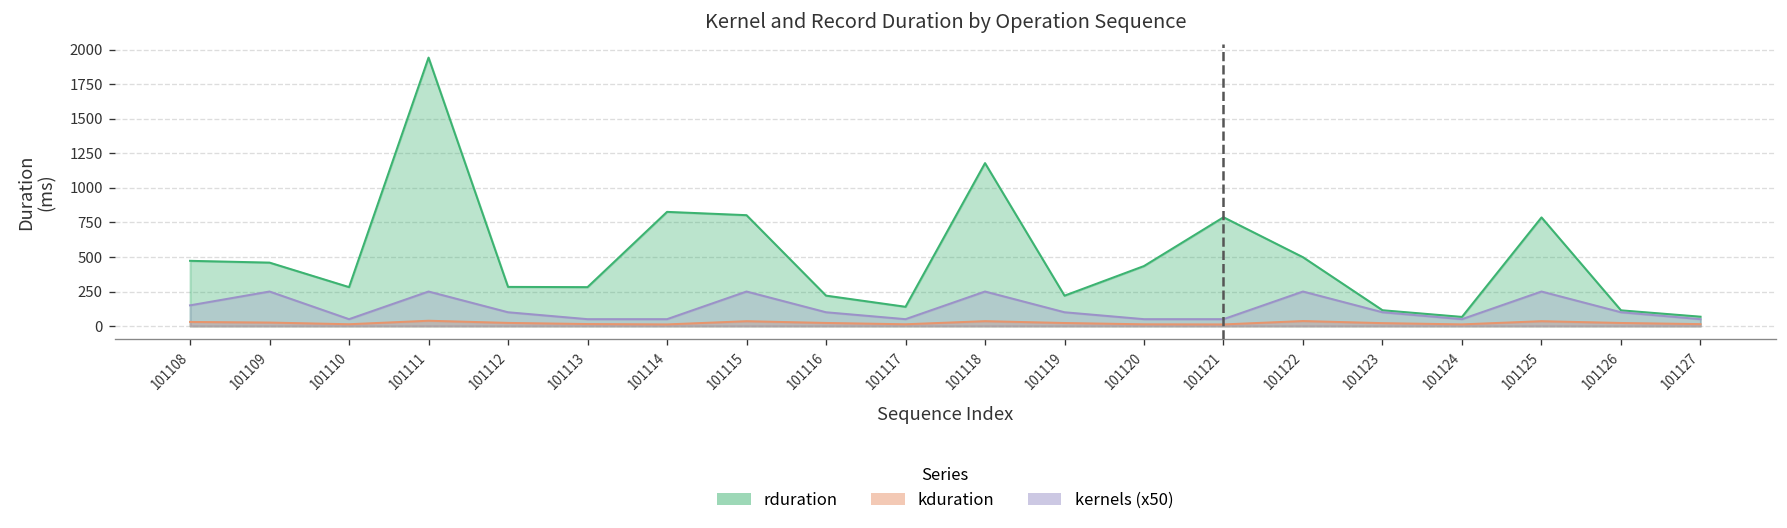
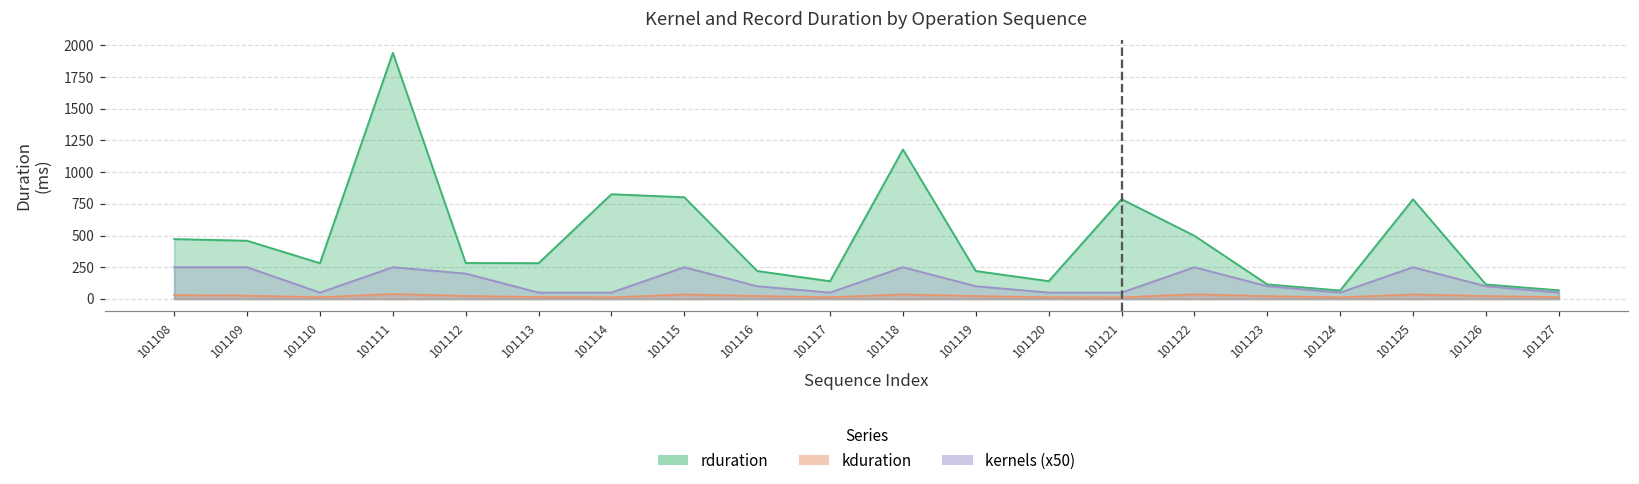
  {
    "rduration": {
      "101108": 470,
      "101109": 460,
      "101110": 280,
      "101111": 1940,
      "101112": 280,
      "101113": 280,
      "101114": 830,
      "101115": 800,
      "101116": 220,
      "101117": 140,
      "101118": 1180,
      "101119": 220,
-     "101120": 430,
+     "101120": 140,
      "101121": 790,
      "101122": 500,
      "101125": 790
    },
    "kduration": {
      "101108": 30,
      "101109": 30,
      "101110": 10,
      "101111": 40,
      "101112": 20,
      "101113": 10,
      "101114": 10,
      "101115": 40,
      "101116": 20,
      "101117": 10,
      "101118": 40,
      "101119": 20,
      "101120": 10,
      "101121": 10,
      "101122": 40,
      "101123": 20,
      "101124": 10,
      "101125": 40,
      "101126": 20,
      "101127": 10
    },
    "kernels (x50)": {
-     "101108": 150,
+     "101108": 250,
      "101109": 250,
      "101110": 50,
      "101111": 250,
-     "101112": 100,
+     "101112": 200,
      "101113": 50,
      "101114": 50,
      "101115": 250,
      "101116": 100,
      "101117": 50,
      "101118": 250,
      "101119": 100,
      "101120": 50,
      "101121": 50,
      "101122": 250,
      "101125": 250
    }
  }
